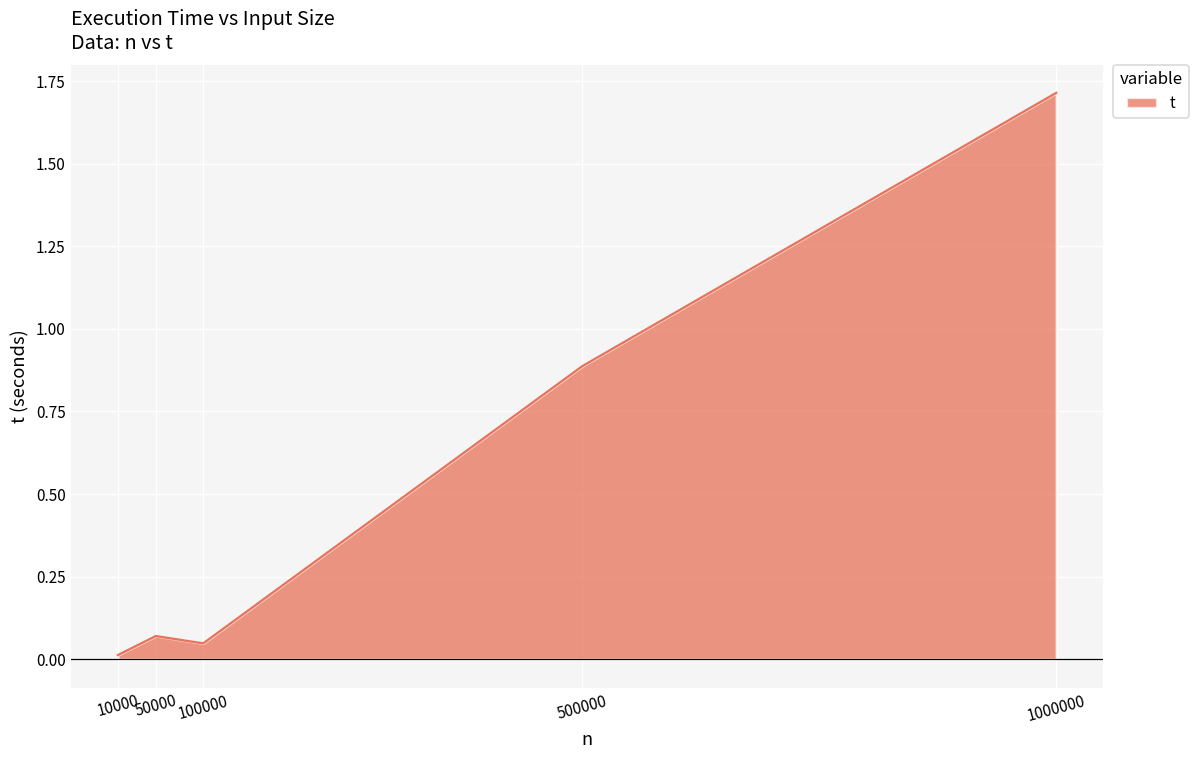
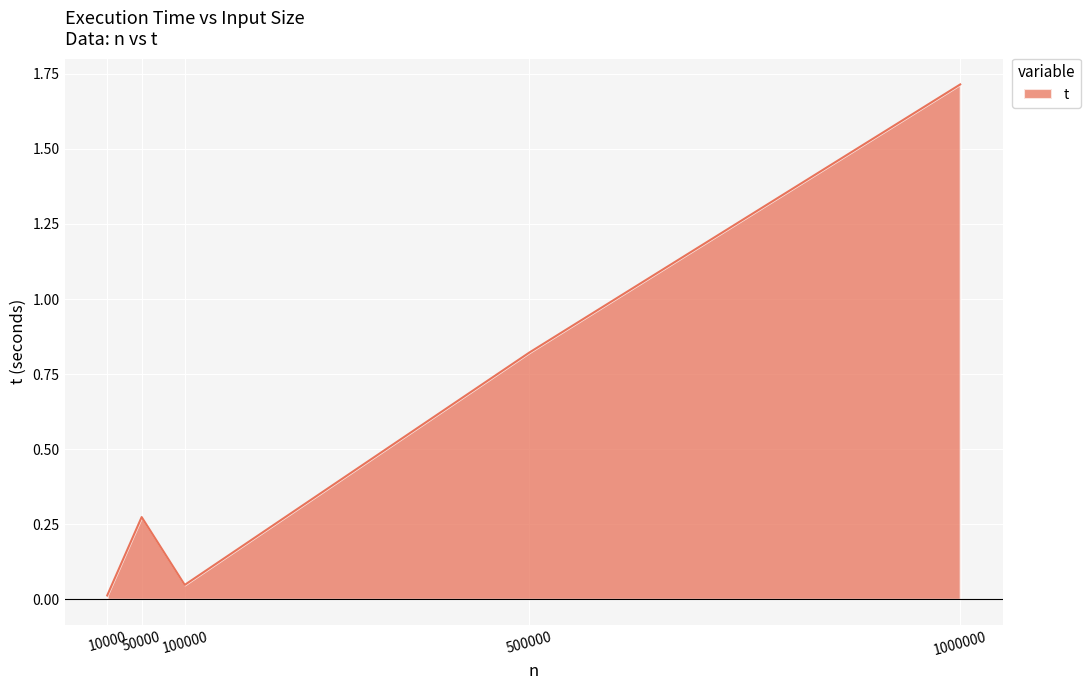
  {
    "10000": 0.01,
-   "50000": 0.07,
+   "50000": 0.27,
    "100000": 0.05,
-   "500000": 0.89,
+   "500000": 0.82,
    "1000000": 1.71
  }
